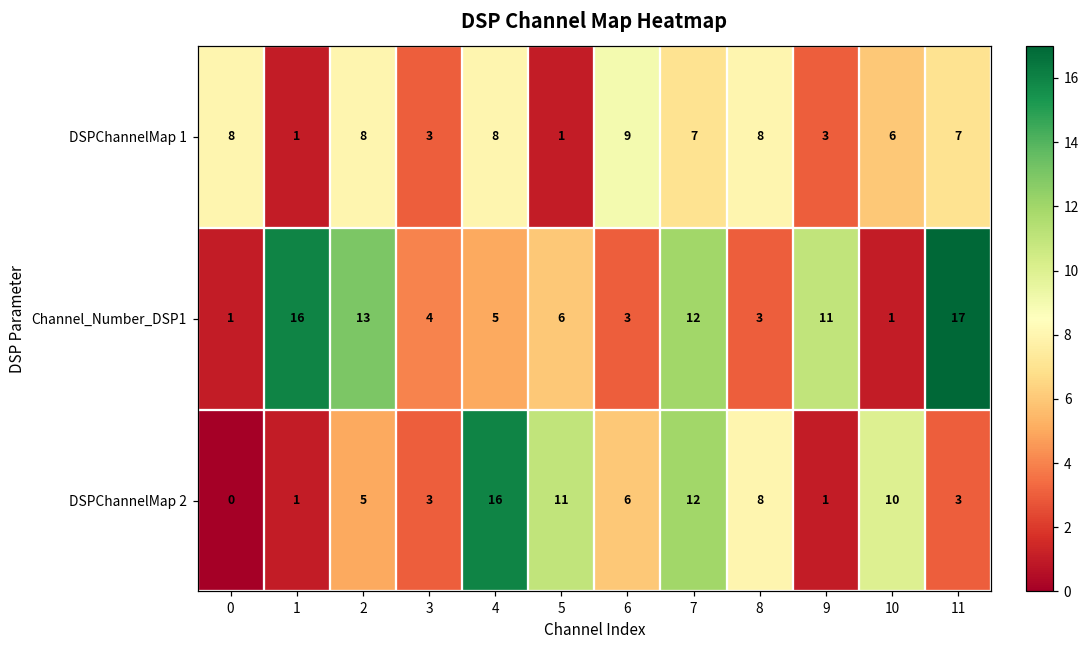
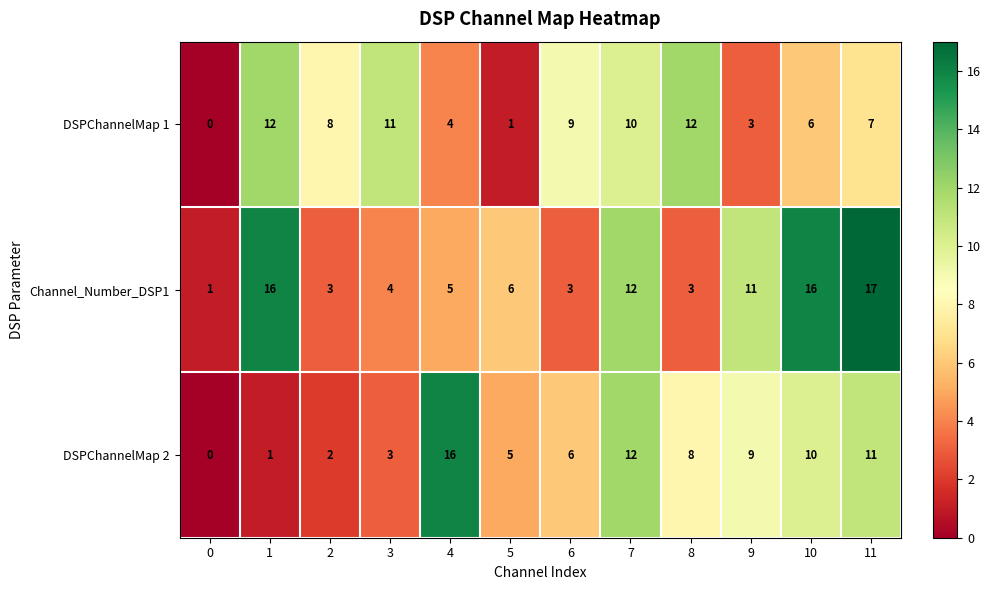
  {
    "DSPChannelMap 1": {
-     "0": 8,
-     "1": 1,
+     "0": 0,
+     "1": 12,
      "2": 8,
-     "3": 3,
-     "4": 8,
+     "3": 11,
+     "4": 4,
      "5": 1,
      "6": 9,
-     "7": 7,
-     "8": 8,
+     "7": 10,
+     "8": 12,
      "9": 3,
      "10": 6,
      "11": 7
    },
    "Channel_Number_DSP1": {
      "0": 1,
      "1": 16,
-     "2": 13,
+     "2": 3,
      "3": 4,
      "4": 5,
      "5": 6,
      "6": 3,
      "7": 12,
      "8": 3,
      "9": 11,
-     "10": 1,
+     "10": 16,
      "11": 17
    },
    "DSPChannelMap 2": {
      "0": 0,
      "1": 1,
-     "2": 5,
+     "2": 2,
      "3": 3,
      "4": 16,
-     "5": 11,
+     "5": 5,
      "6": 6,
      "7": 12,
      "8": 8,
-     "9": 1,
+     "9": 9,
      "10": 10,
-     "11": 3
+     "11": 11
    }
  }
